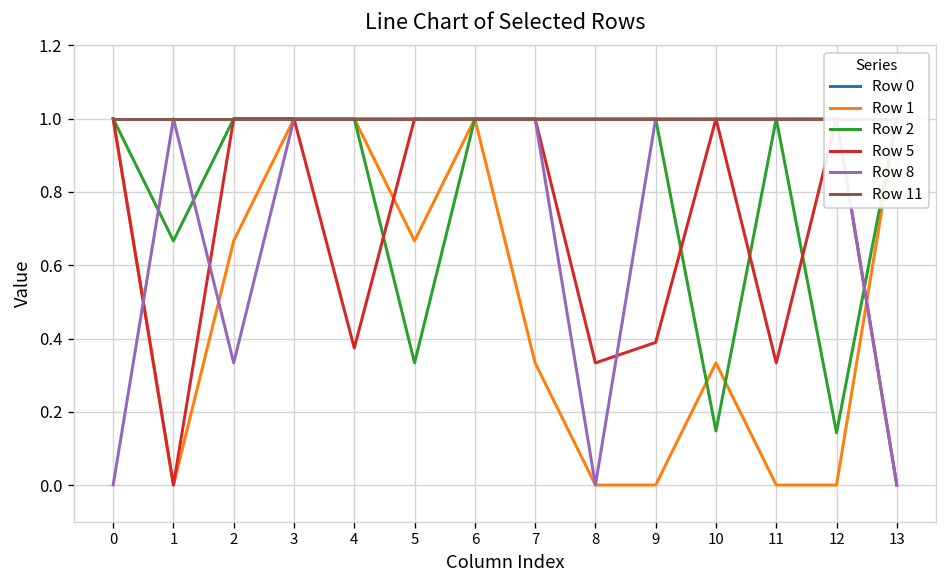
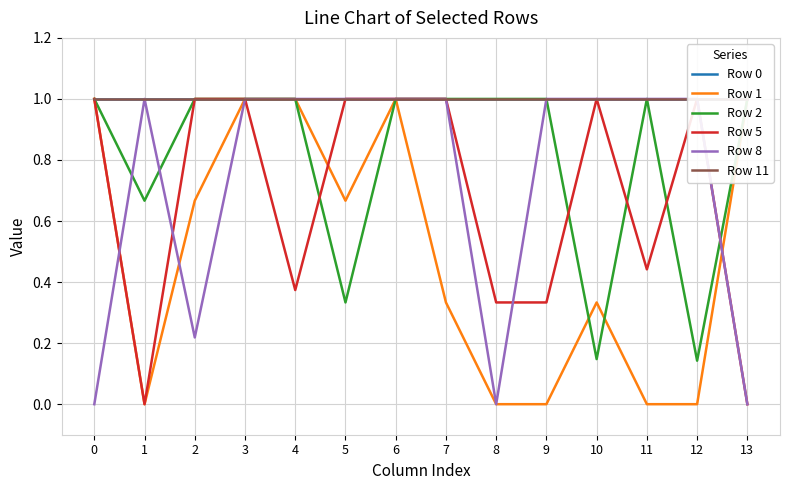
  {
    "Row 1": {
      "2": 0.67,
      "5": 0.67,
      "7": 0.33,
      "9": 0.00,
      "10": 0.33,
      "11": 0.00,
      "12": 0.00
    },
    "Row 2": {
      "1": 0.67,
      "5": 0.33,
      "10": 0.15,
      "12": 0.14
    },
    "Row 5": {
      "4": 0.37,
      "8": 0.33,
-     "9": 0.39,
-     "11": 0.33
+     "9": 0.33,
+     "11": 0.44
    },
    "Row 8": {
      "0": 0.00,
-     "2": 0.33
+     "2": 0.22
    }
  }
